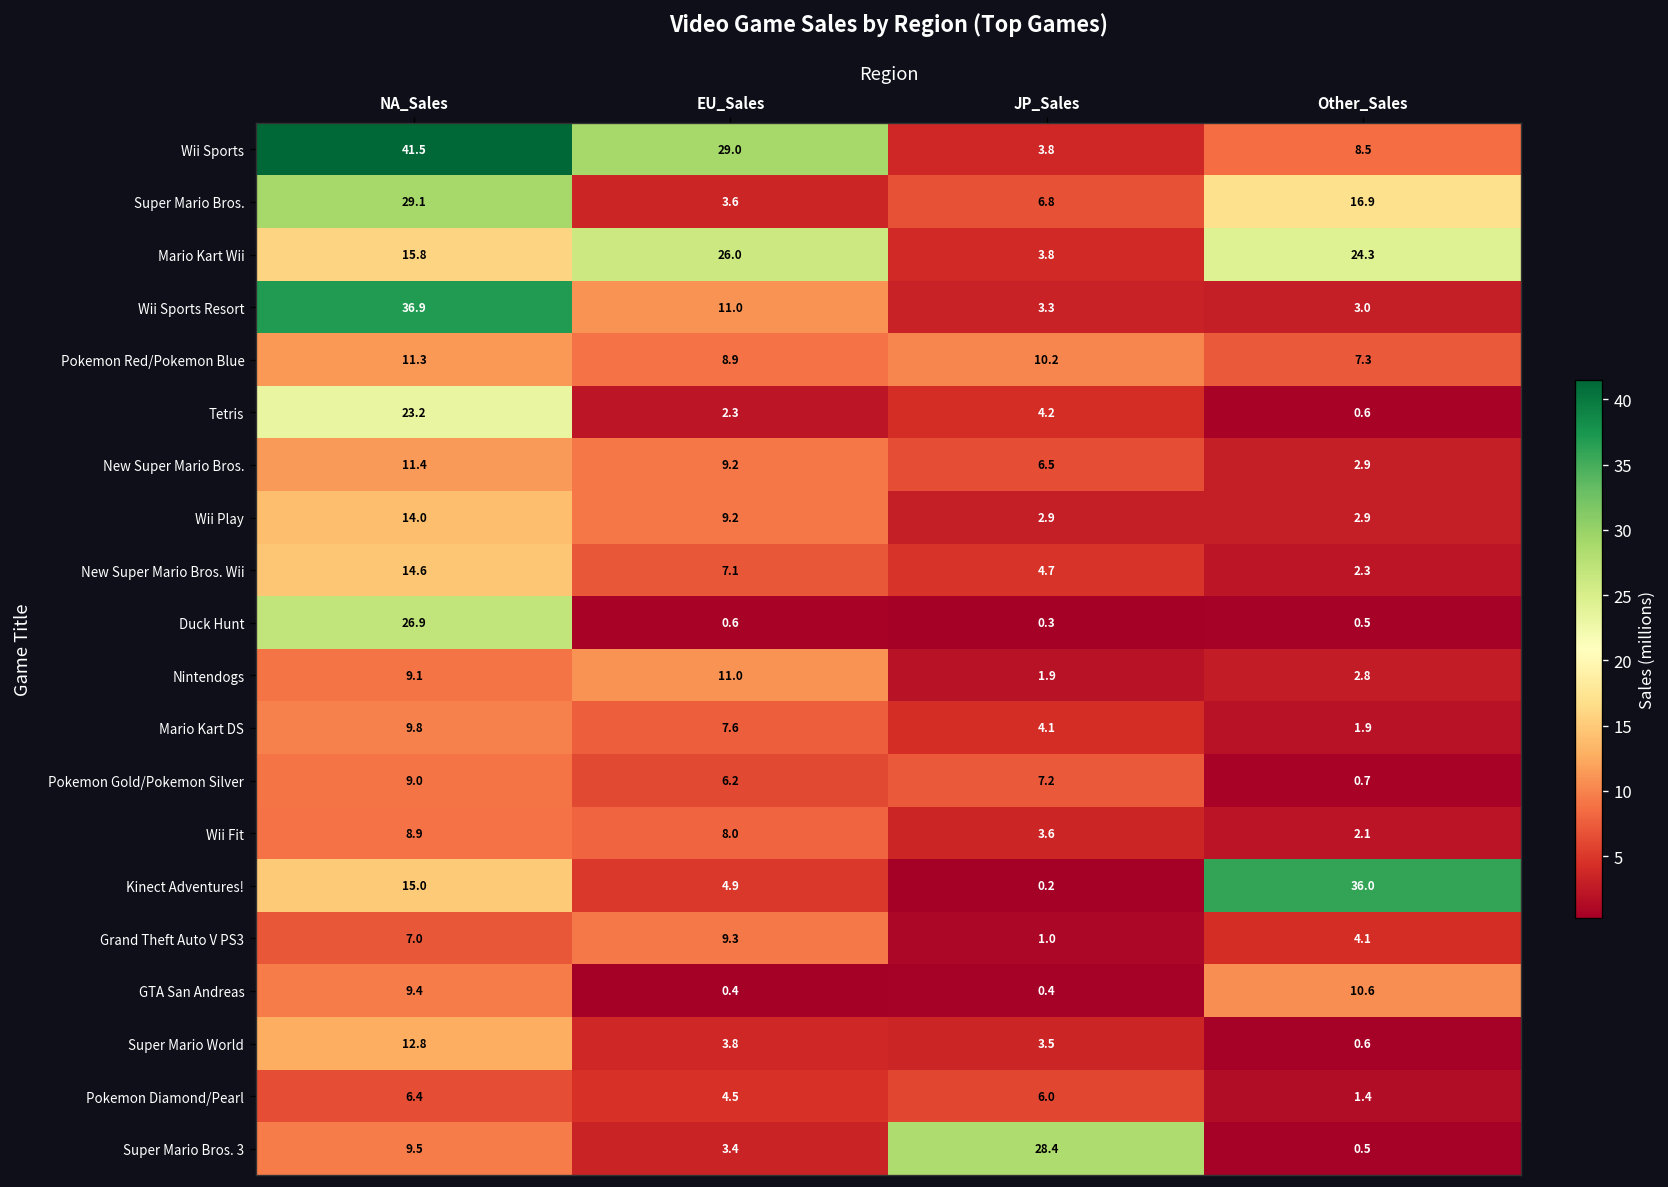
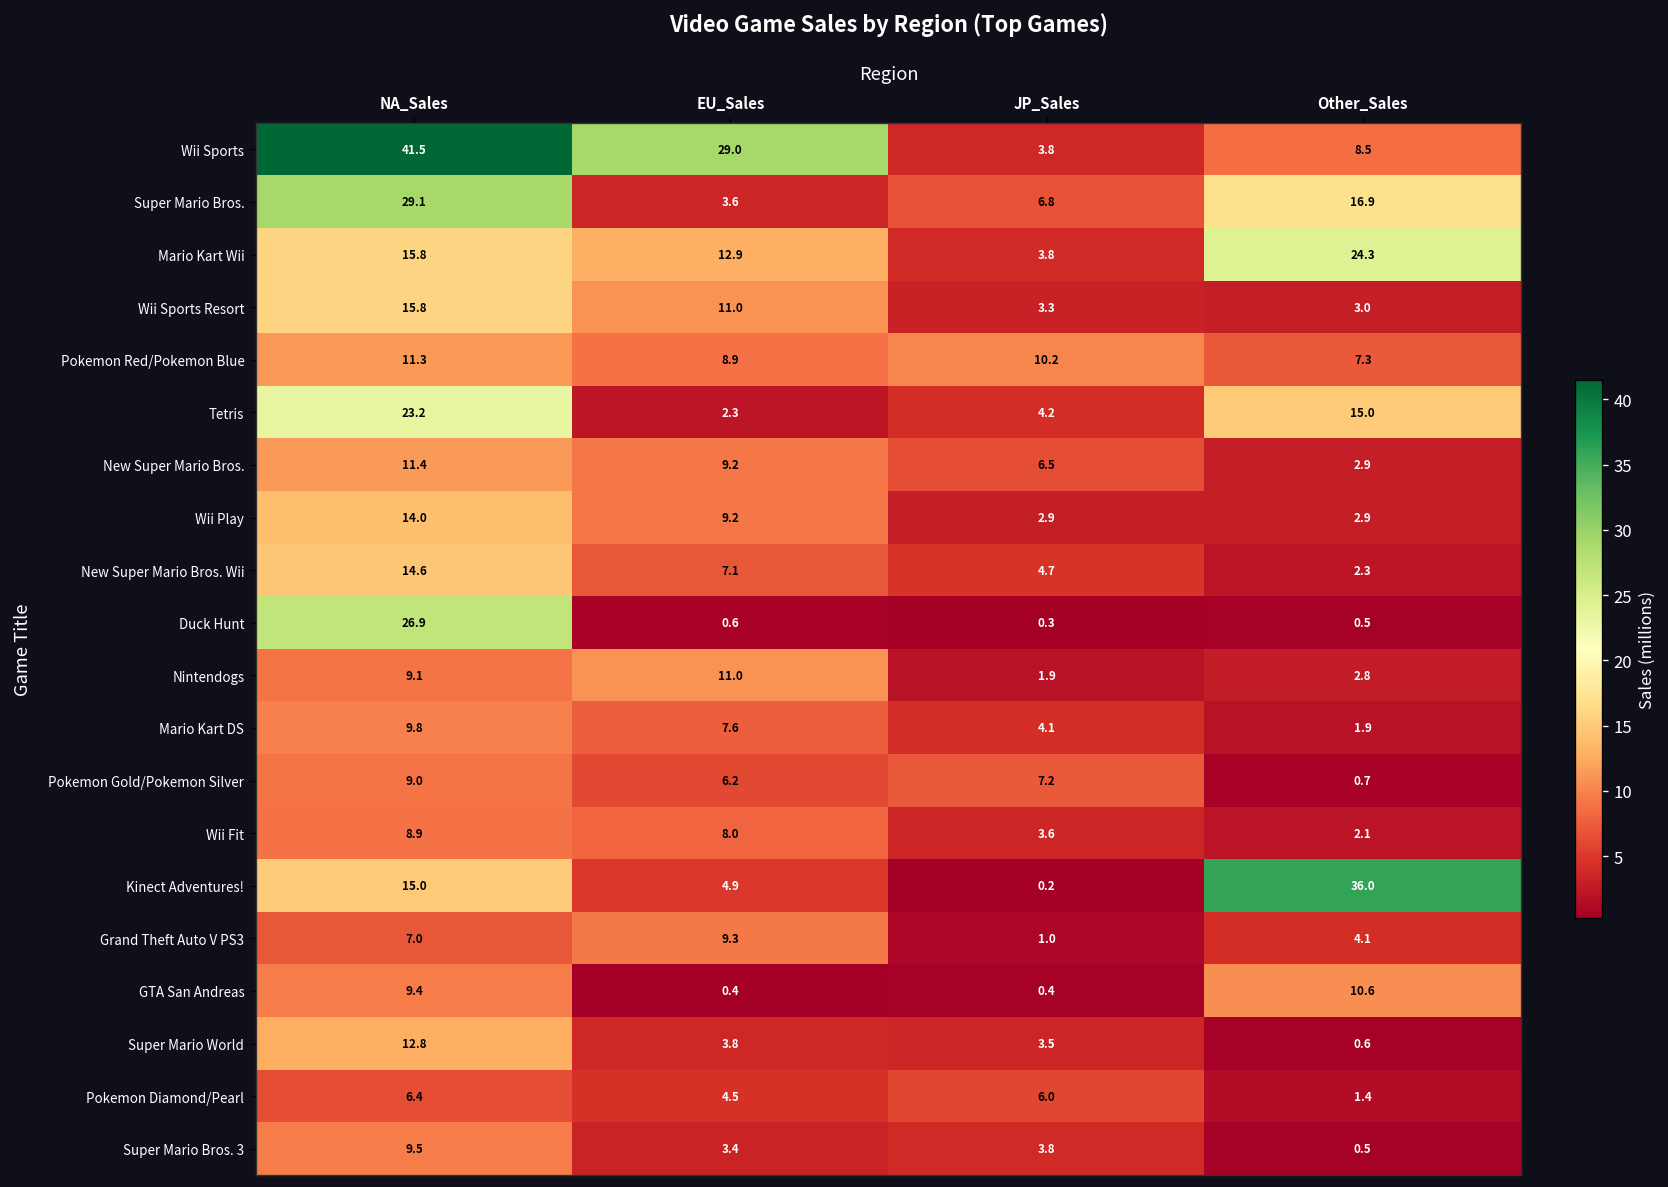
  {
    "Wii Sports": {
      "NA_Sales": 41.5,
      "EU_Sales": 29.0,
      "JP_Sales": 3.8,
      "Other_Sales": 8.5
    },
    "Super Mario Bros.": {
      "NA_Sales": 29.1,
      "EU_Sales": 3.6,
      "JP_Sales": 6.8,
      "Other_Sales": 16.9
    },
    "Mario Kart Wii": {
      "NA_Sales": 15.8,
-     "EU_Sales": 26.0,
+     "EU_Sales": 12.9,
      "JP_Sales": 3.8,
      "Other_Sales": 24.3
    },
    "Wii Sports Resort": {
-     "NA_Sales": 36.9,
+     "NA_Sales": 15.8,
      "EU_Sales": 11.0,
      "JP_Sales": 3.3,
      "Other_Sales": 3.0
    },
    "Pokemon Red/Pokemon Blue": {
      "NA_Sales": 11.3,
      "EU_Sales": 8.9,
      "JP_Sales": 10.2,
      "Other_Sales": 7.3
    },
    "Tetris": {
      "NA_Sales": 23.2,
      "EU_Sales": 2.3,
      "JP_Sales": 4.2,
-     "Other_Sales": 0.6
+     "Other_Sales": 15.0
    },
    "New Super Mario Bros.": {
      "NA_Sales": 11.4,
      "EU_Sales": 9.2,
      "JP_Sales": 6.5,
      "Other_Sales": 2.9
    },
    "Wii Play": {
      "NA_Sales": 14.0,
      "EU_Sales": 9.2,
      "JP_Sales": 2.9,
      "Other_Sales": 2.9
    },
    "New Super Mario Bros. Wii": {
      "NA_Sales": 14.6,
      "EU_Sales": 7.1,
      "JP_Sales": 4.7,
      "Other_Sales": 2.3
    },
    "Duck Hunt": {
      "NA_Sales": 26.9,
      "EU_Sales": 0.6,
      "JP_Sales": 0.3,
      "Other_Sales": 0.5
    },
    "Nintendogs": {
      "NA_Sales": 9.1,
      "EU_Sales": 11.0,
      "JP_Sales": 1.9,
      "Other_Sales": 2.8
    },
    "Mario Kart DS": {
      "NA_Sales": 9.8,
      "EU_Sales": 7.6,
      "JP_Sales": 4.1,
      "Other_Sales": 1.9
    },
    "Pokemon Gold/Pokemon Silver": {
      "NA_Sales": 9.0,
      "EU_Sales": 6.2,
      "JP_Sales": 7.2,
      "Other_Sales": 0.7
    },
    "Wii Fit": {
      "NA_Sales": 8.9,
      "EU_Sales": 8.0,
      "JP_Sales": 3.6,
      "Other_Sales": 2.1
    },
    "Kinect Adventures!": {
      "NA_Sales": 15.0,
      "EU_Sales": 4.9,
      "JP_Sales": 0.2,
      "Other_Sales": 36.0
    },
    "Grand Theft Auto V PS3": {
      "NA_Sales": 7.0,
      "EU_Sales": 9.3,
      "JP_Sales": 1.0,
      "Other_Sales": 4.1
    },
    "GTA San Andreas": {
      "NA_Sales": 9.4,
      "EU_Sales": 0.4,
      "JP_Sales": 0.4,
      "Other_Sales": 10.6
    },
    "Super Mario World": {
      "NA_Sales": 12.8,
      "EU_Sales": 3.8,
      "JP_Sales": 3.5,
      "Other_Sales": 0.6
    },
    "Pokemon Diamond/Pearl": {
      "NA_Sales": 6.4,
      "EU_Sales": 4.5,
      "JP_Sales": 6.0,
      "Other_Sales": 1.4
    },
    "Super Mario Bros. 3": {
      "NA_Sales": 9.5,
      "EU_Sales": 3.4,
-     "JP_Sales": 28.4,
+     "JP_Sales": 3.8,
      "Other_Sales": 0.5
    }
  }
